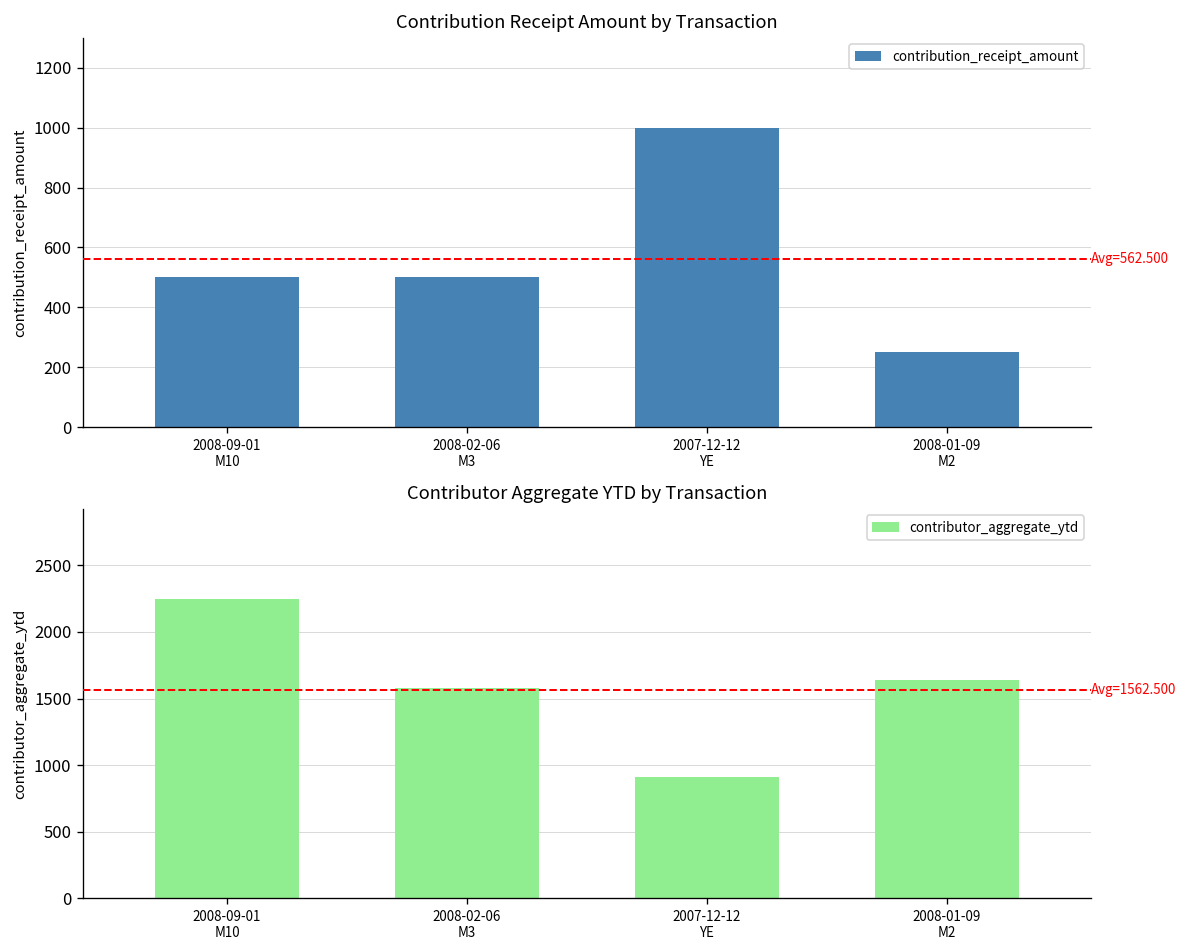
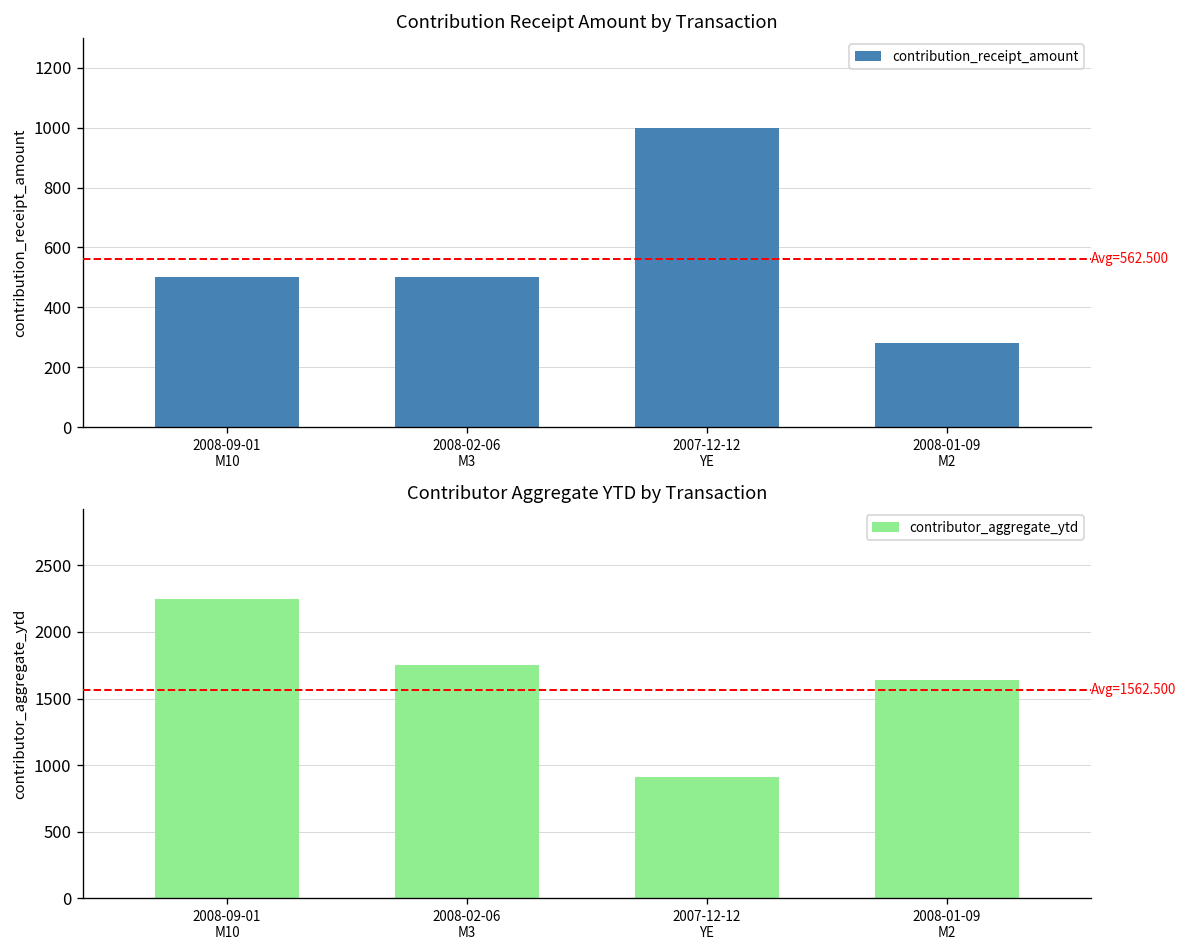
  {
    "Contribution Receipt Amount by Transaction": {
      "2008-09-01 M10": 500,
      "2008-02-06 M3": 500,
      "2007-12-12 YE": 1000,
-     "2008-01-09 M2": 250
+     "2008-01-09 M2": 280
    },
    "Contributor Aggregate YTD by Transaction": {
      "2008-09-01 M10": 2250,
-     "2008-02-06 M3": 1580,
+     "2008-02-06 M3": 1750,
      "2007-12-12 YE": 910,
      "2008-01-09 M2": 1640
    }
  }
